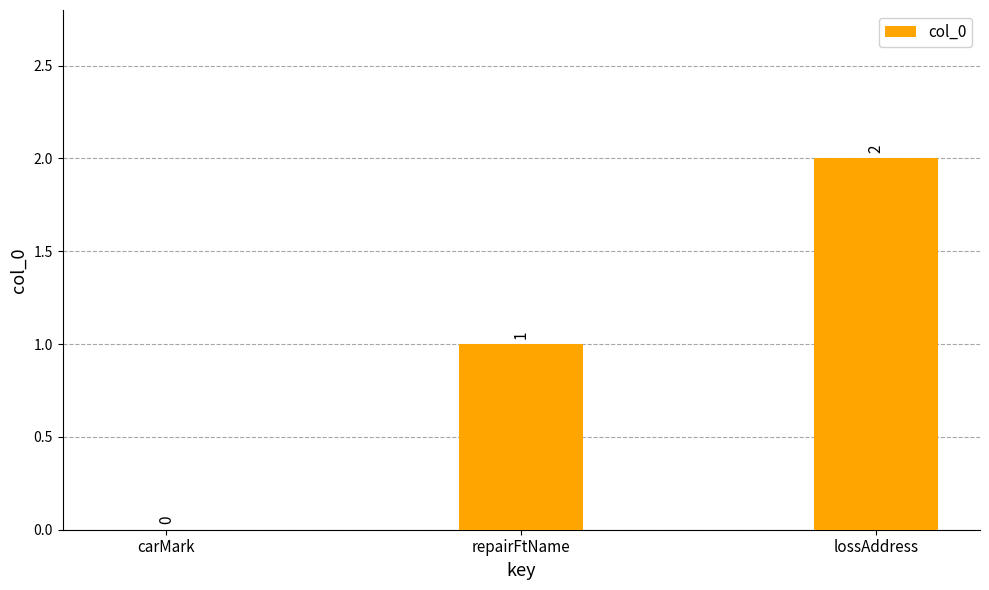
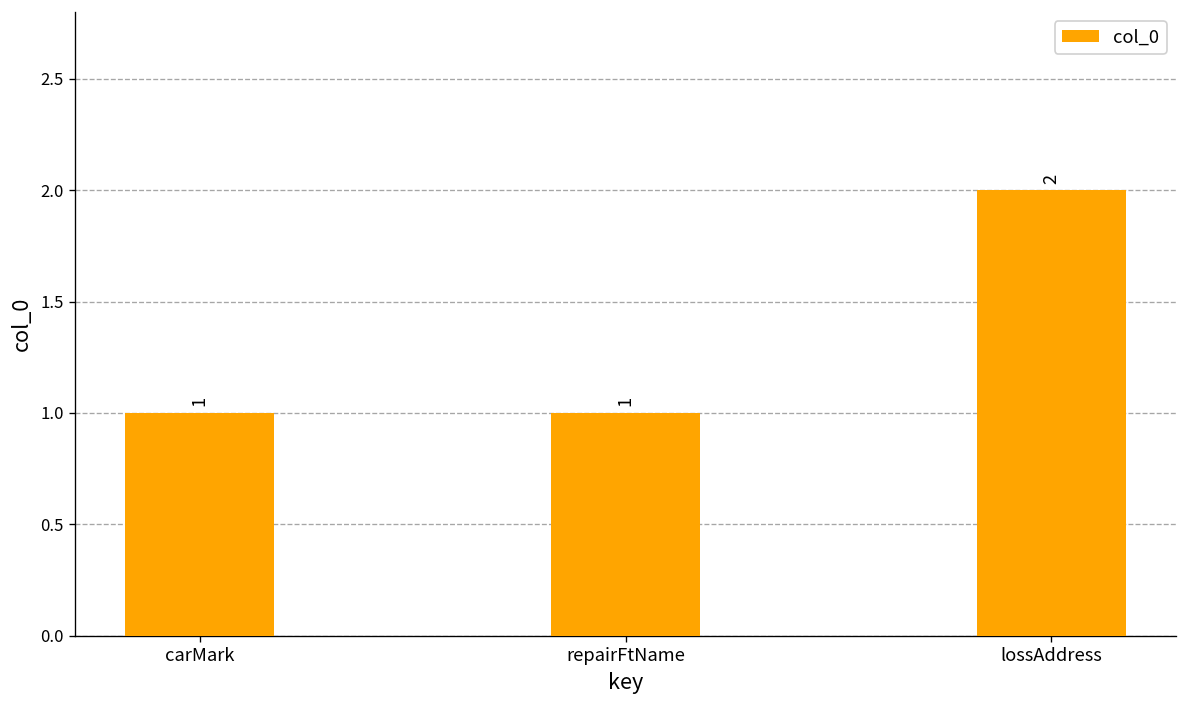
  {
-   "carMark": 0,
+   "carMark": 1,
    "repairFtName": 1,
    "lossAddress": 2
  }
